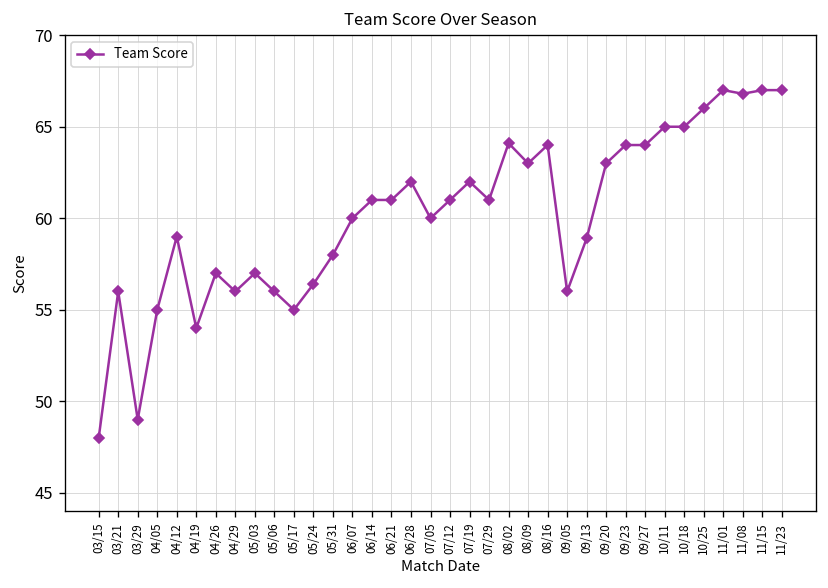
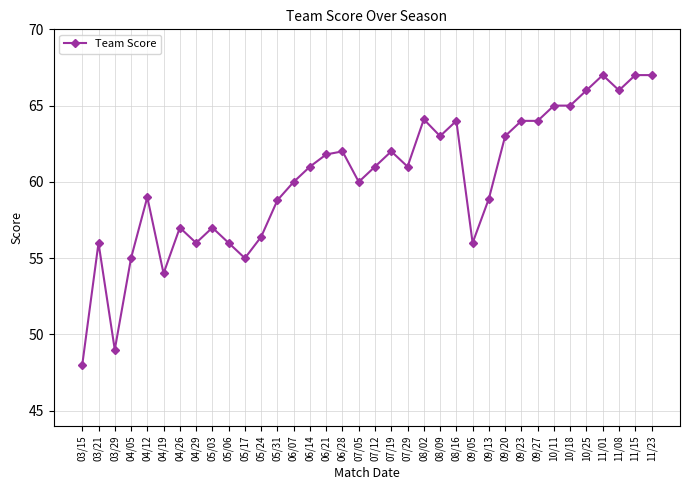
  {
    "03/15": 48.0,
    "03/21": 56.0,
    "03/29": 49.0,
    "04/05": 55.0,
    "04/12": 59.0,
    "04/19": 54.0,
    "04/26": 57.0,
    "04/29": 56.0,
    "05/03": 57.0,
    "05/06": 56.0,
    "05/17": 55.0,
    "05/24": 56.4,
-   "05/31": 58.0,
+   "05/31": 58.8,
    "06/07": 60.0,
    "06/14": 61.0,
-   "06/21": 61.0,
+   "06/21": 61.8,
    "06/28": 62.0,
    "07/05": 60.0,
    "07/12": 61.0,
    "07/19": 62.0,
    "07/29": 61.0,
    "08/02": 64.1,
    "08/09": 63.0,
    "08/16": 64.0,
    "09/05": 56.0,
    "09/13": 58.9,
    "09/20": 63.0,
    "09/23": 64.0,
    "09/27": 64.0,
    "10/11": 65.0,
    "10/18": 65.0,
    "10/25": 66.0,
    "11/01": 67.0,
-   "11/08": 66.8,
+   "11/08": 66.0,
    "11/15": 67.0,
    "11/23": 67.0
  }
